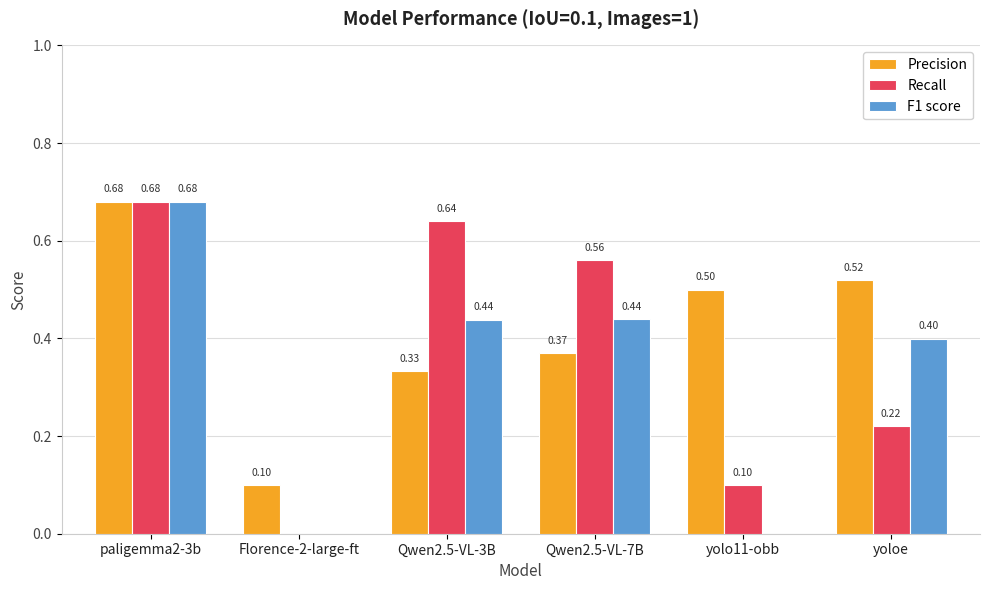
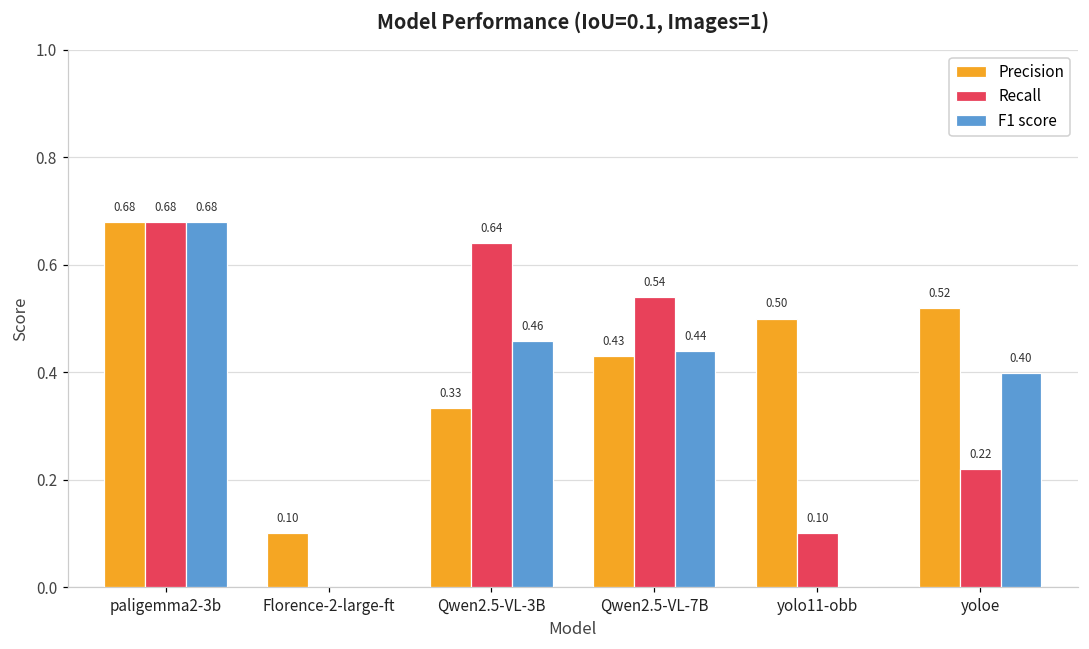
  {
    "Precision": {
      "paligemma2-3b": 0.68,
      "Florence-2-large-ft": 0.10,
      "Qwen2.5-VL-3B": 0.33,
-     "Qwen2.5-VL-7B": 0.37,
+     "Qwen2.5-VL-7B": 0.43,
      "yolo11-obb": 0.50,
      "yoloe": 0.52
    },
    "Recall": {
      "paligemma2-3b": 0.68,
      "Qwen2.5-VL-3B": 0.64,
-     "Qwen2.5-VL-7B": 0.56,
+     "Qwen2.5-VL-7B": 0.54,
      "yolo11-obb": 0.10,
      "yoloe": 0.22
    },
    "F1 score": {
      "paligemma2-3b": 0.68,
-     "Qwen2.5-VL-3B": 0.44,
+     "Qwen2.5-VL-3B": 0.46,
      "Qwen2.5-VL-7B": 0.44,
      "yoloe": 0.40
    }
  }
